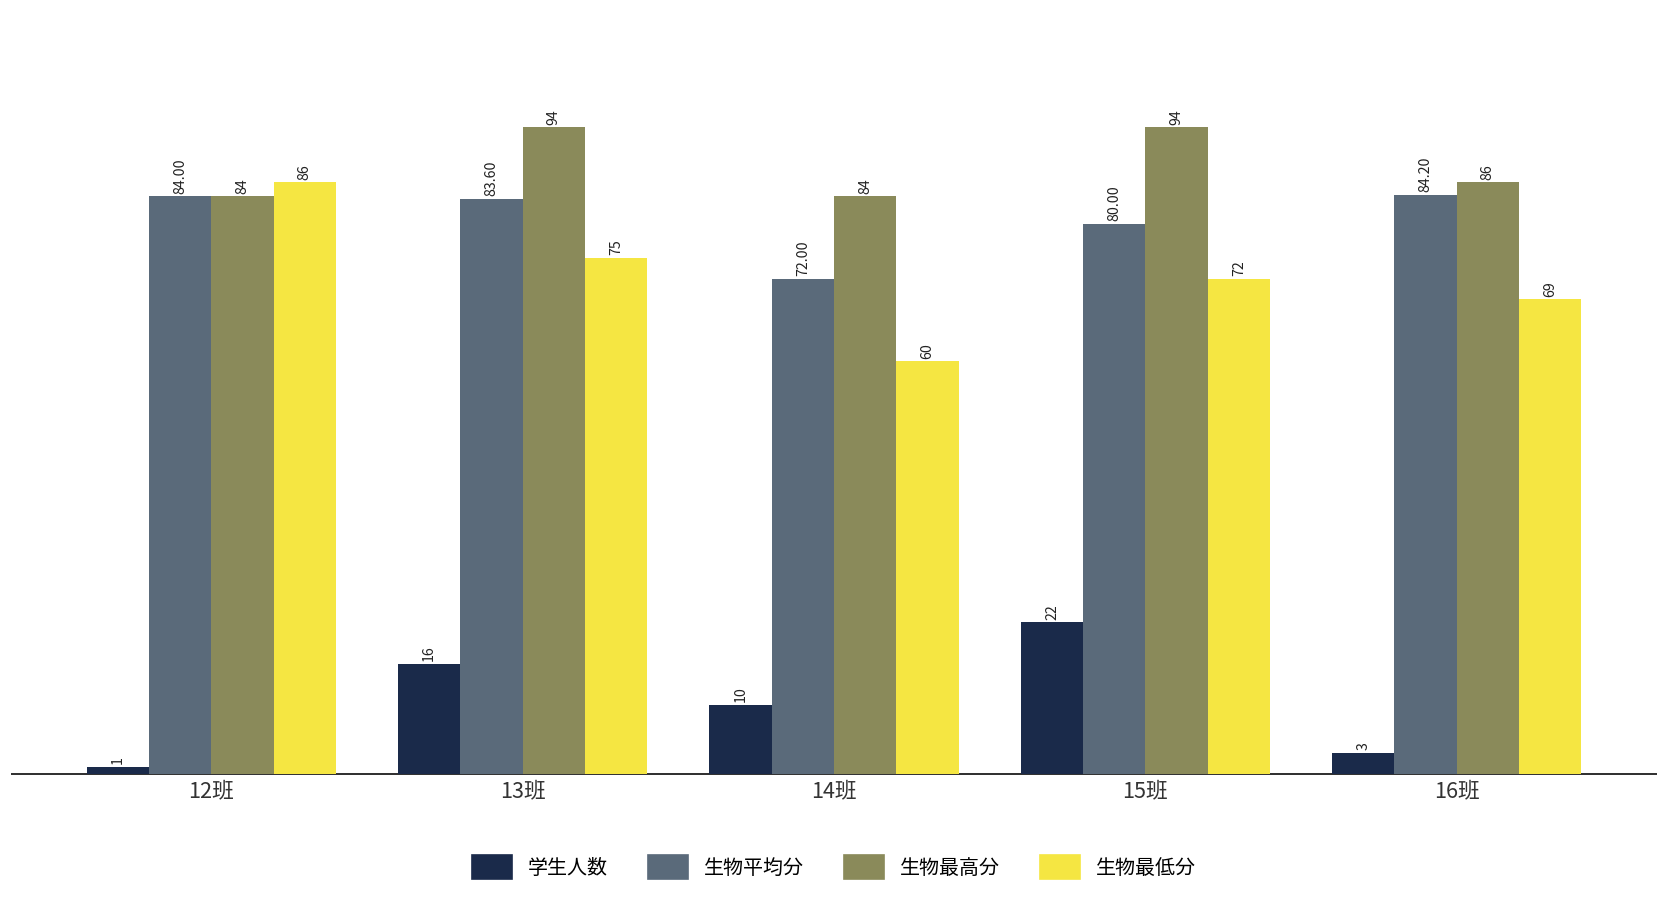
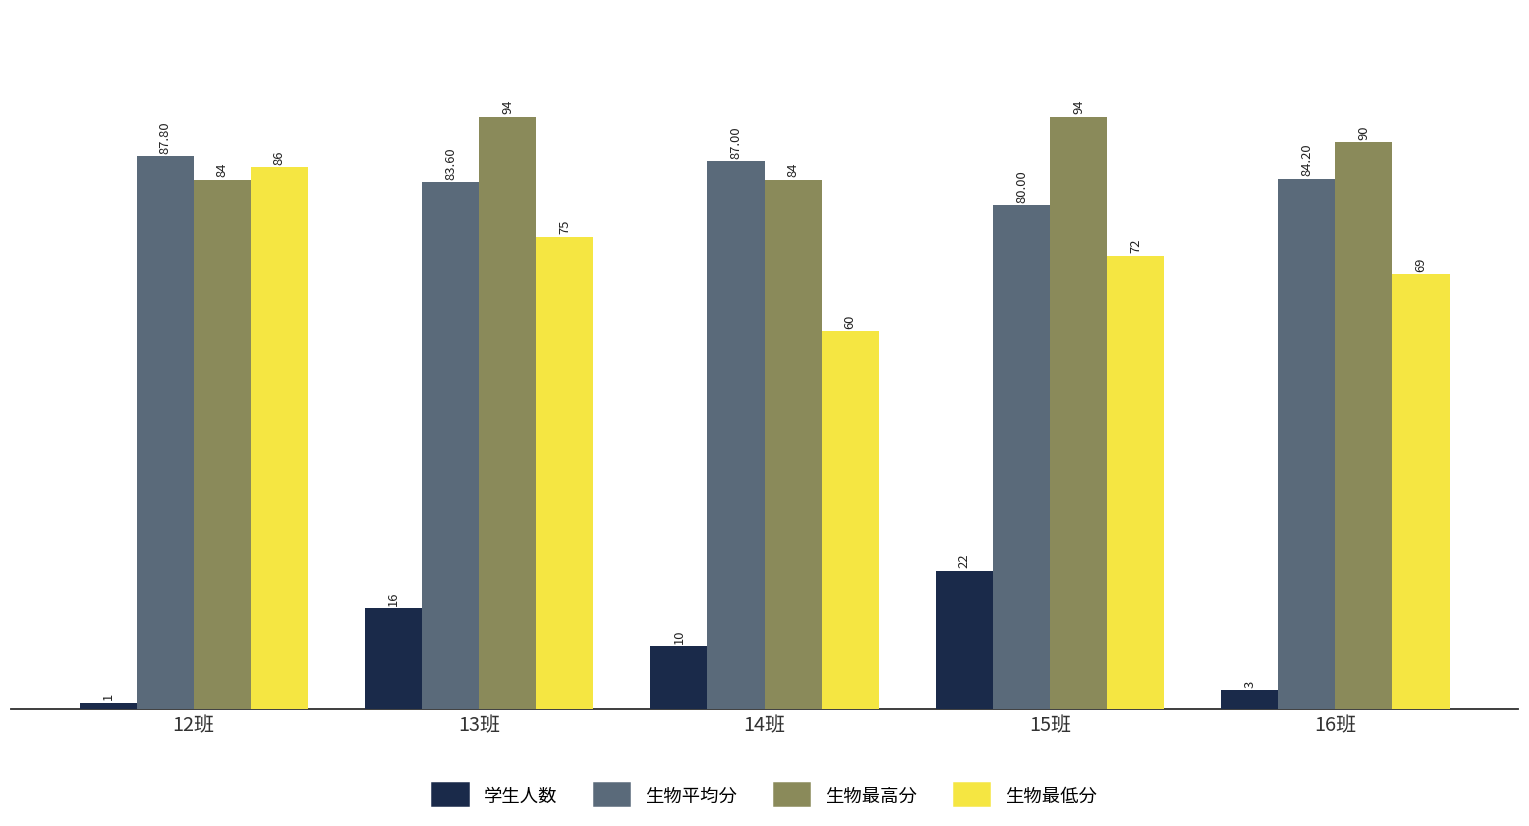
  {
    "学生人数": {
      "12班": 1,
      "13班": 16,
      "14班": 10,
      "15班": 22,
      "16班": 3
    },
    "生物平均分": {
-     "12班": 84.00,
+     "12班": 87.80,
      "13班": 83.60,
-     "14班": 72.00,
+     "14班": 87.00,
      "15班": 80.00,
      "16班": 84.20
    },
    "生物最高分": {
      "12班": 84,
      "13班": 94,
      "14班": 84,
      "15班": 94,
-     "16班": 86
+     "16班": 90
    },
    "生物最低分": {
      "12班": 86,
      "13班": 75,
      "14班": 60,
      "15班": 72,
      "16班": 69
    }
  }
